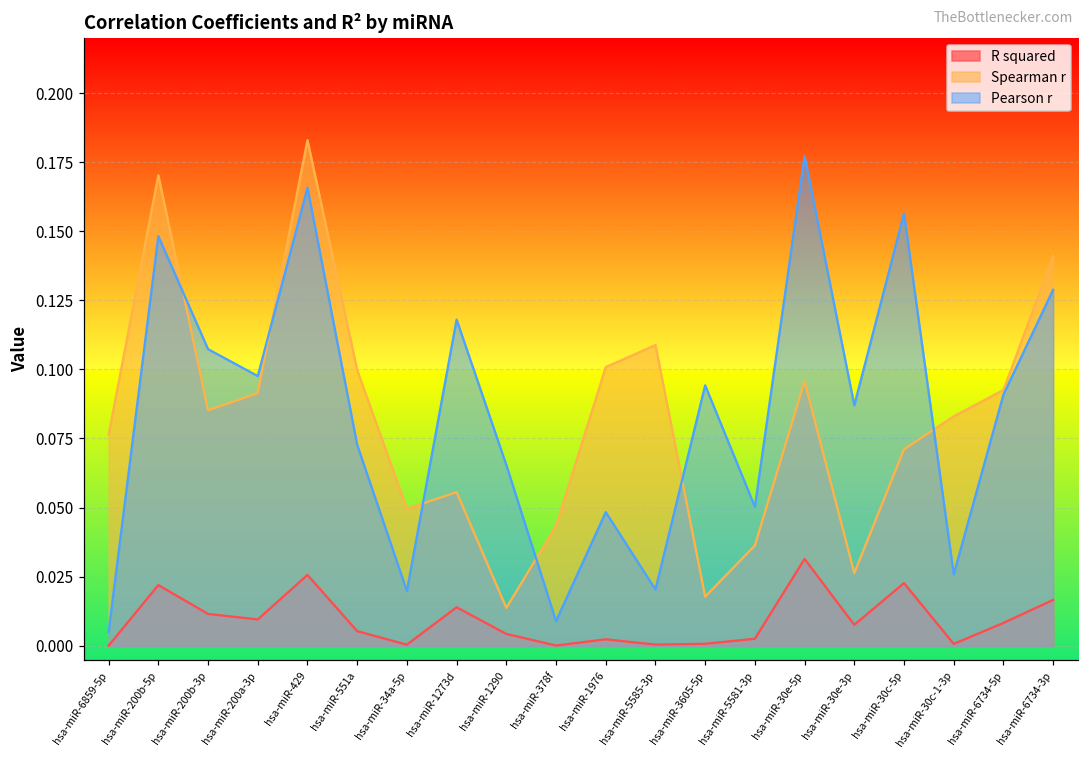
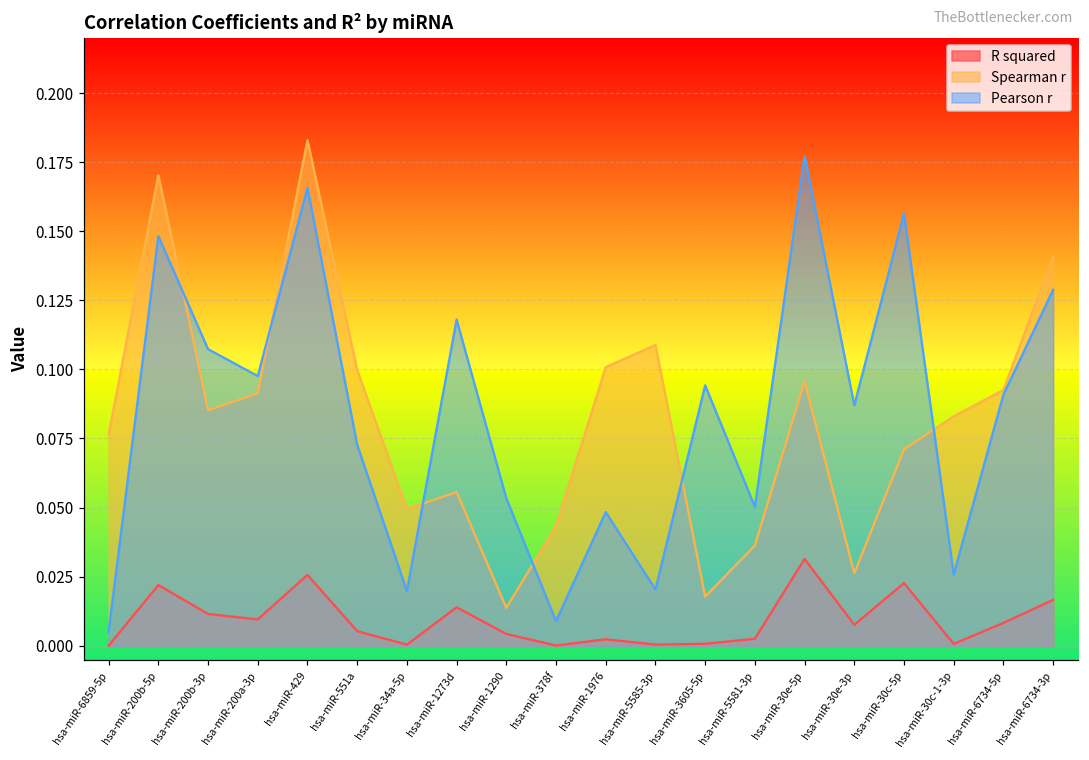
  {
    "R squared": {
      "hsa-miR-6859-5p": 0.000,
      "hsa-miR-200b-5p": 0.022,
      "hsa-miR-200b-3p": 0.012,
      "hsa-miR-200a-3p": 0.010,
      "hsa-miR-429": 0.026,
      "hsa-miR-551a": 0.005,
      "hsa-miR-34a-5p": 0.000,
      "hsa-miR-1273d": 0.014,
      "hsa-miR-1290": 0.004,
      "hsa-miR-378f": 0.000,
      "hsa-miR-1976": 0.002,
      "hsa-miR-5585-3p": 0.000,
      "hsa-miR-3605-5p": 0.001,
      "hsa-miR-5581-3p": 0.003,
      "hsa-miR-30e-5p": 0.031,
      "hsa-miR-30e-3p": 0.008,
      "hsa-miR-30c-5p": 0.023,
      "hsa-miR-30c-1-3p": 0.001,
      "hsa-miR-6734-5p": 0.008,
      "hsa-miR-6734-3p": 0.017
    },
    "Spearman r": {
      "hsa-miR-6859-5p": 0.076,
      "hsa-miR-200b-5p": 0.170,
      "hsa-miR-200b-3p": 0.085,
      "hsa-miR-200a-3p": 0.091,
      "hsa-miR-429": 0.183,
      "hsa-miR-551a": 0.100,
      "hsa-miR-34a-5p": 0.050,
      "hsa-miR-1273d": 0.056,
      "hsa-miR-1290": 0.014,
      "hsa-miR-378f": 0.043,
      "hsa-miR-1976": 0.101,
      "hsa-miR-5585-3p": 0.109,
      "hsa-miR-3605-5p": 0.018,
      "hsa-miR-5581-3p": 0.036,
      "hsa-miR-30e-5p": 0.096,
      "hsa-miR-30e-3p": 0.026,
      "hsa-miR-30c-5p": 0.071,
      "hsa-miR-30c-1-3p": 0.083,
      "hsa-miR-6734-5p": 0.093,
      "hsa-miR-6734-3p": 0.141
    },
    "Pearson r": {
      "hsa-miR-6859-5p": 0.005,
      "hsa-miR-200b-5p": 0.148,
      "hsa-miR-200b-3p": 0.107,
      "hsa-miR-200a-3p": 0.098,
      "hsa-miR-429": 0.166,
      "hsa-miR-551a": 0.073,
      "hsa-miR-34a-5p": 0.020,
      "hsa-miR-1273d": 0.118,
-     "hsa-miR-1290": 0.065,
+     "hsa-miR-1290": 0.053,
      "hsa-miR-378f": 0.009,
      "hsa-miR-1976": 0.048,
      "hsa-miR-5585-3p": 0.020,
      "hsa-miR-3605-5p": 0.094,
      "hsa-miR-5581-3p": 0.050,
      "hsa-miR-30e-5p": 0.177,
      "hsa-miR-30e-3p": 0.087,
      "hsa-miR-30c-5p": 0.156,
      "hsa-miR-30c-1-3p": 0.026,
      "hsa-miR-6734-5p": 0.091,
      "hsa-miR-6734-3p": 0.129
    }
  }
